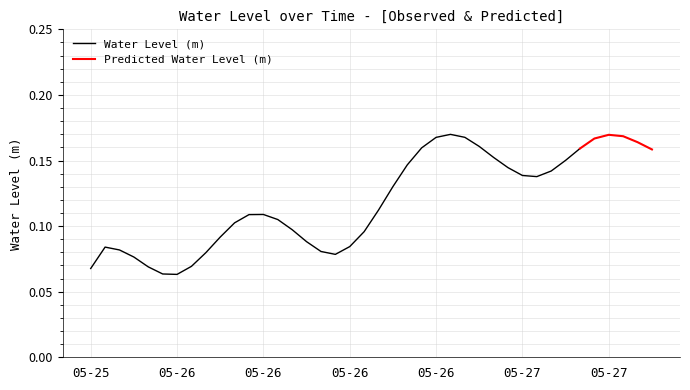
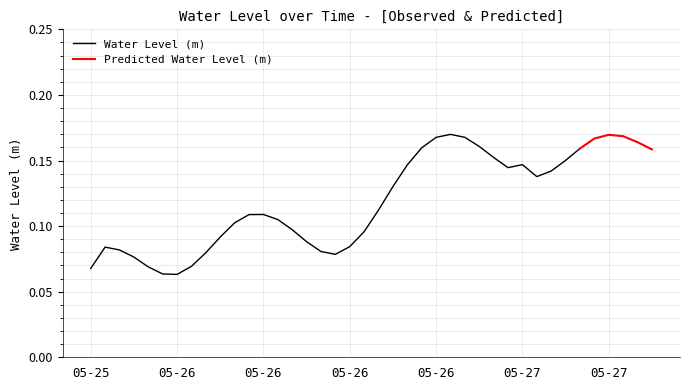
  {
    "Water Level (m)": {
      "05-25": 0.068,
-     "05-27": 0.139
+     "05-27": 0.147
    },
    "Predicted Water Level (m)": {
      "05-27": 0.170
    }
  }
